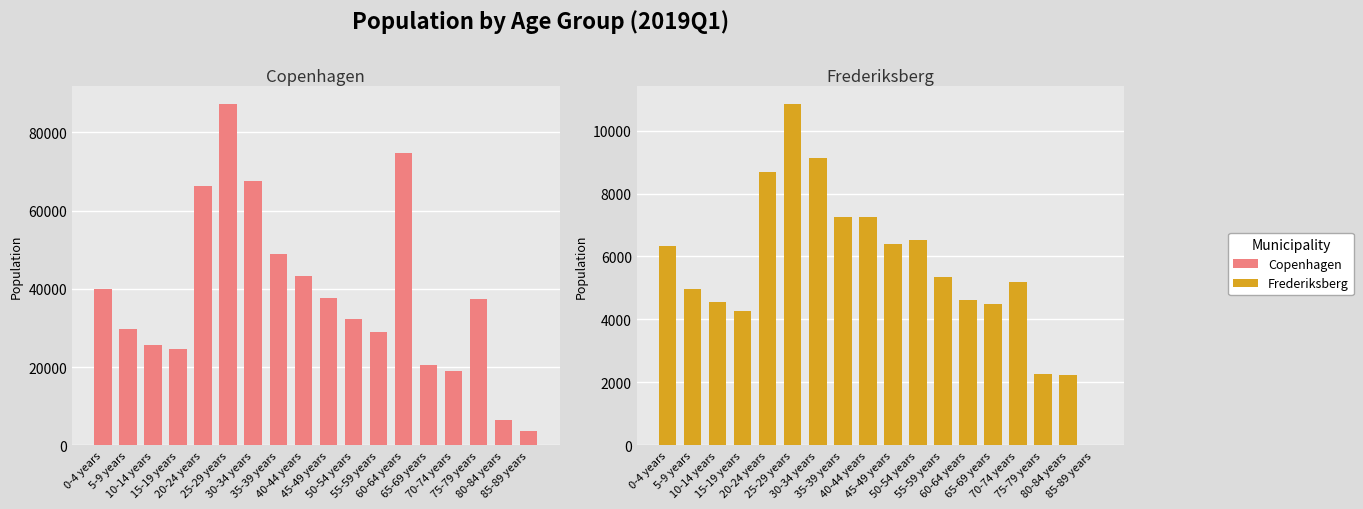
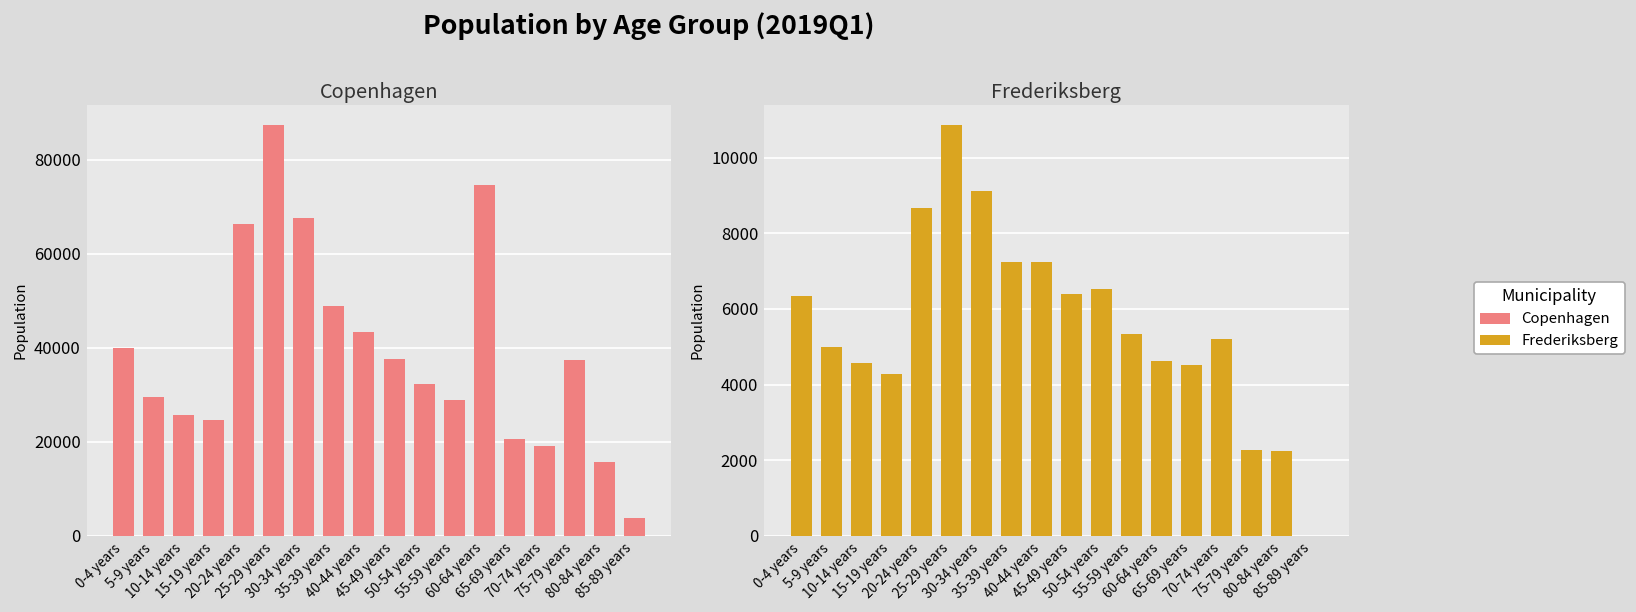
  {
    "Copenhagen": {
      "0-4 years": 40000,
      "5-9 years": 30000,
      "10-14 years": 26000,
      "15-19 years": 25000,
      "20-24 years": 66000,
      "25-29 years": 87000,
      "30-34 years": 68000,
      "35-39 years": 49000,
      "40-44 years": 43000,
      "45-49 years": 38000,
      "50-54 years": 32000,
      "55-59 years": 29000,
      "60-64 years": 75000,
      "65-69 years": 21000,
      "70-74 years": 19000,
      "75-79 years": 37000,
-     "80-84 years": 7000,
+     "80-84 years": 16000,
      "85-89 years": 4000
    },
    "Frederiksberg": {
      "0-4 years": 6300,
      "5-9 years": 5000,
      "10-14 years": 4600,
      "15-19 years": 4300,
      "20-24 years": 8700,
      "25-29 years": 10900,
      "30-34 years": 9100,
      "35-39 years": 7200,
      "40-44 years": 7300,
      "45-49 years": 6400,
      "50-54 years": 6500,
      "55-59 years": 5300,
      "60-64 years": 4600,
      "65-69 years": 4500,
      "70-74 years": 5200,
      "75-79 years": 2300,
      "80-84 years": 2200,
      "85-89 years": 0
    }
  }
